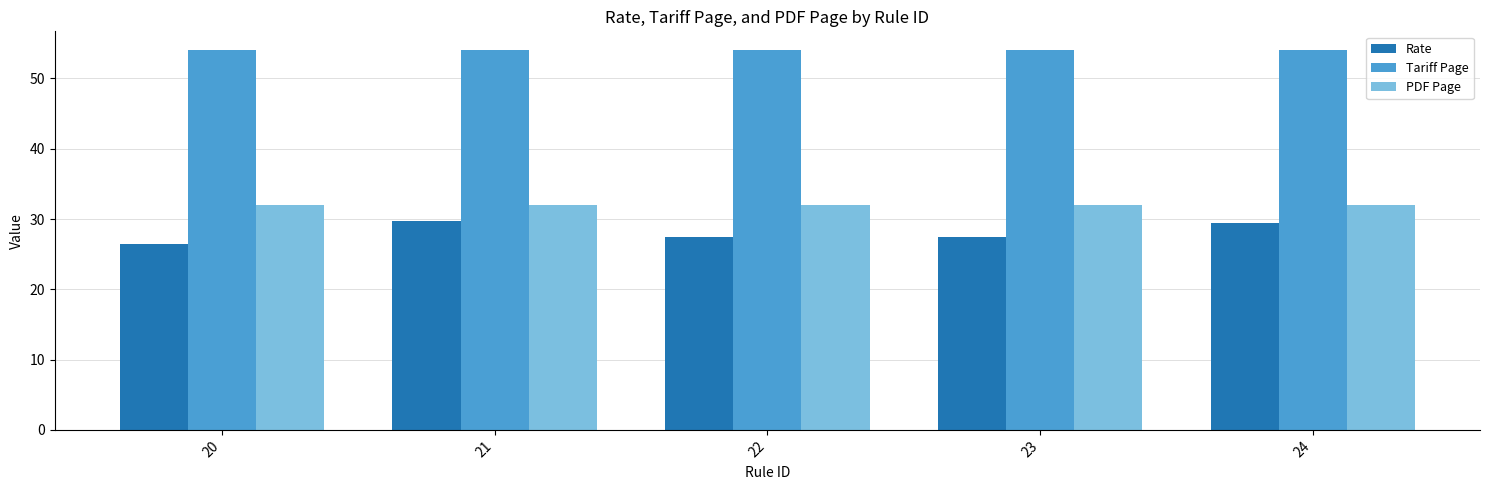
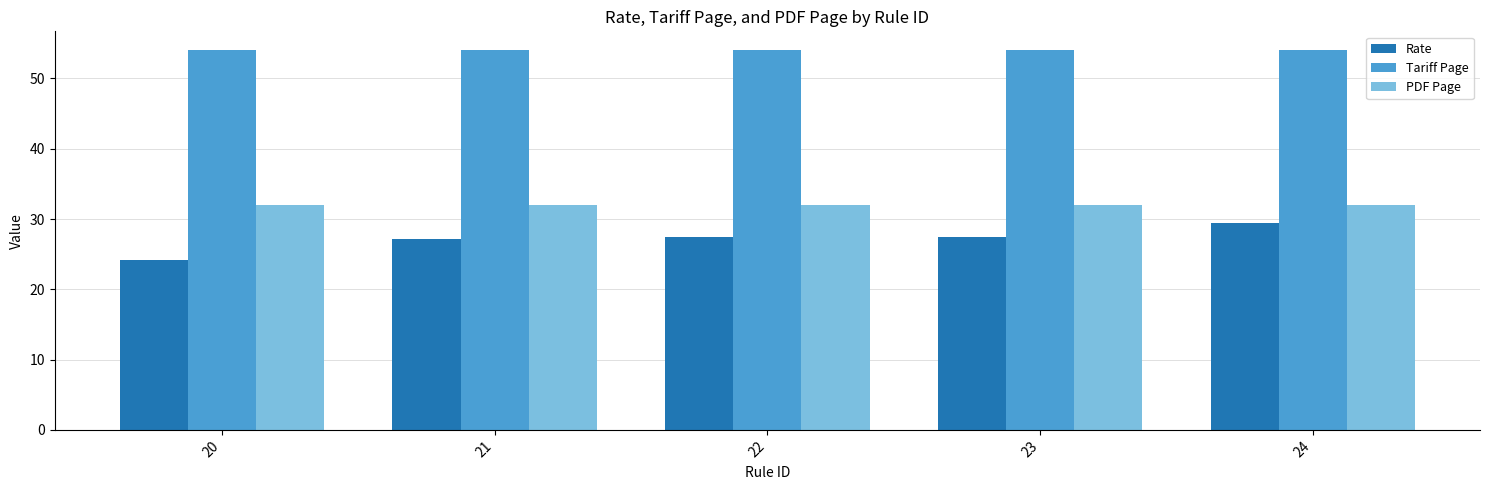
  {
    "Rate": {
-     "20": 27,
-     "21": 30,
+     "20": 24,
+     "21": 27,
      "22": 27,
      "23": 27,
      "24": 29
    }
  }
